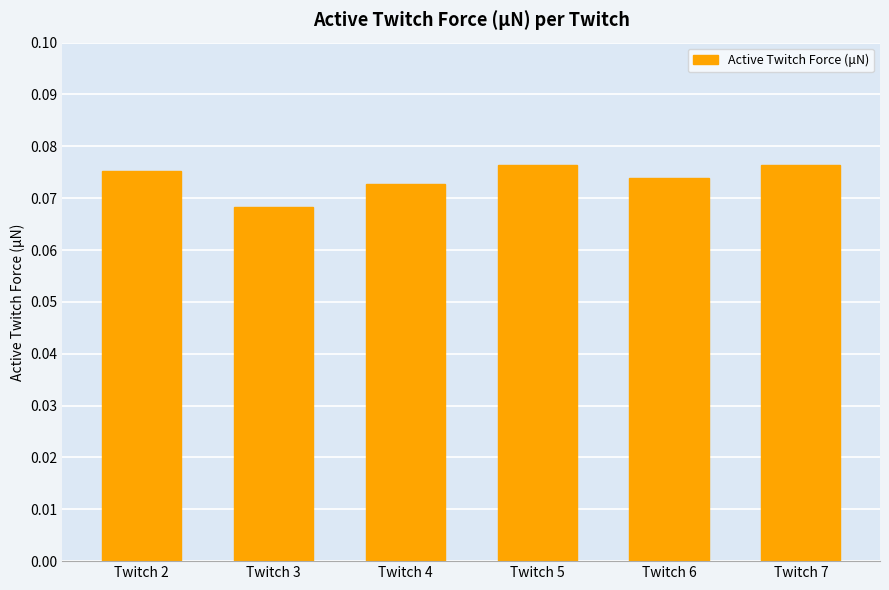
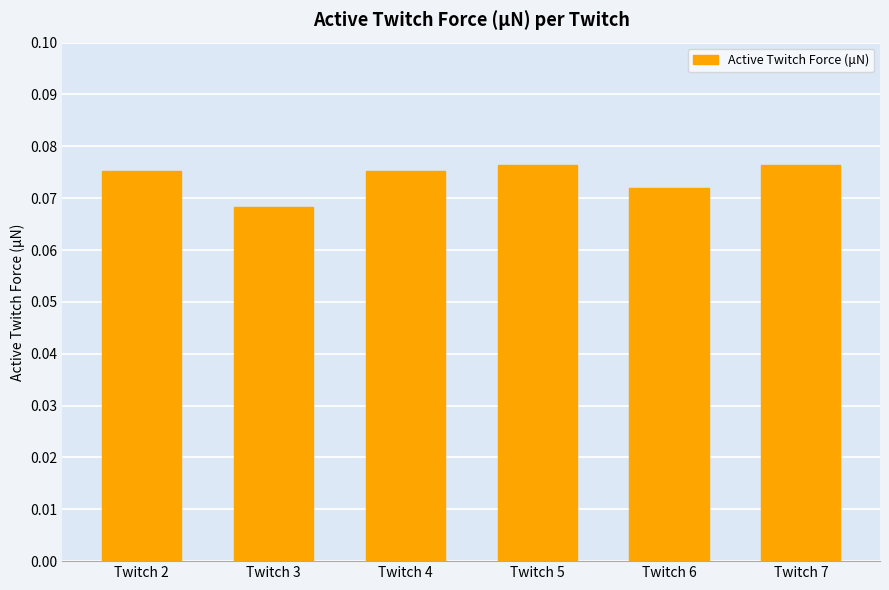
  {
    "Twitch 2": 0.075,
    "Twitch 3": 0.068,
-   "Twitch 4": 0.073,
+   "Twitch 4": 0.075,
    "Twitch 5": 0.076,
-   "Twitch 6": 0.074,
+   "Twitch 6": 0.072,
    "Twitch 7": 0.076
  }
